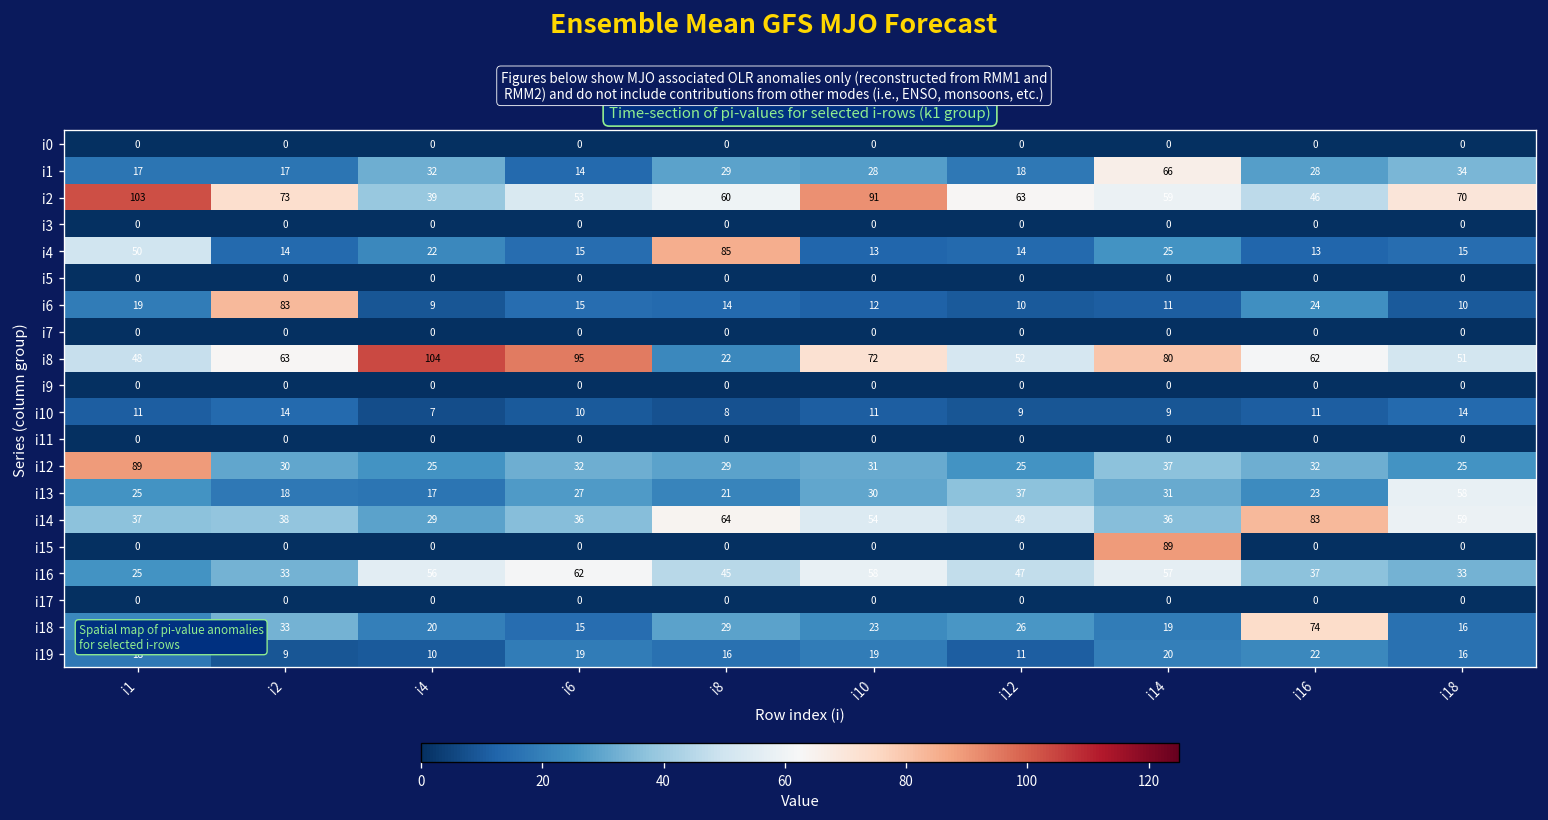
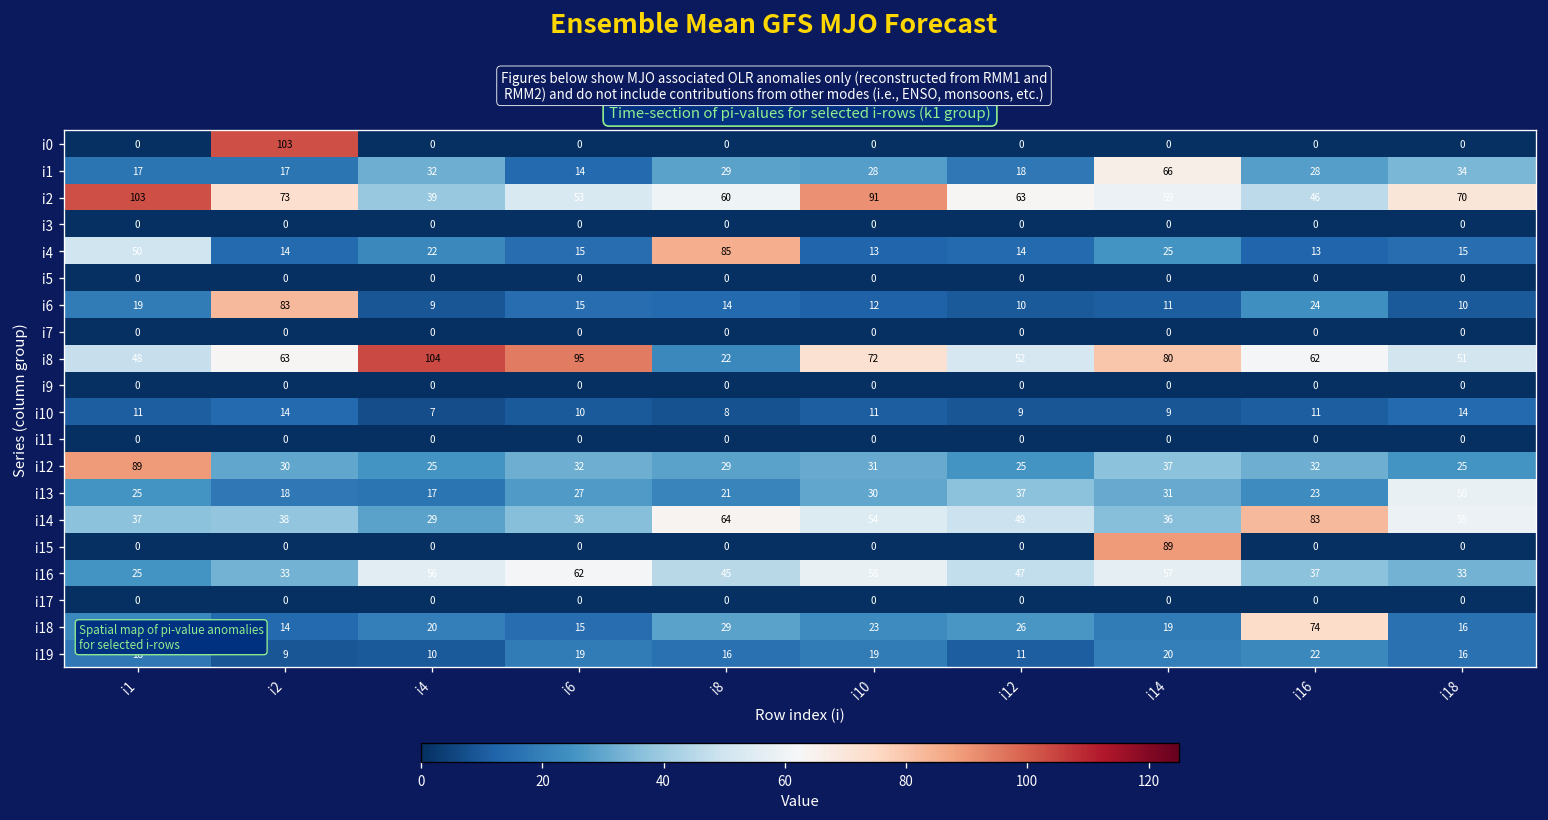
  {
    "i0": {
      "i1": 0,
-     "i2": 0,
+     "i2": 103,
      "i4": 0,
      "i6": 0,
      "i8": 0,
      "i10": 0,
      "i12": 0,
      "i14": 0,
      "i16": 0,
      "i18": 0
    },
    "i1": {
      "i1": 17,
      "i2": 17,
      "i4": 32,
      "i6": 14,
      "i8": 29,
      "i10": 28,
      "i12": 18,
      "i14": 66,
      "i16": 28,
      "i18": 34
    },
    "i2": {
      "i1": 103,
      "i2": 73,
      "i4": 39,
      "i8": 60,
      "i10": 91,
      "i12": 63,
      "i16": 46,
      "i18": 70
    },
    "i3": {
      "i1": 0,
      "i2": 0,
      "i4": 0,
      "i6": 0,
      "i8": 0,
      "i10": 0,
      "i12": 0,
      "i14": 0,
      "i16": 0,
      "i18": 0
    },
    "i4": {
      "i2": 14,
      "i4": 22,
      "i6": 15,
      "i8": 85,
      "i10": 13,
      "i12": 14,
      "i14": 25,
      "i16": 13,
      "i18": 15
    },
    "i5": {
      "i1": 0,
      "i2": 0,
      "i4": 0,
      "i6": 0,
      "i8": 0,
      "i10": 0,
      "i12": 0,
      "i14": 0,
      "i16": 0,
      "i18": 0
    },
    "i6": {
      "i1": 19,
      "i2": 83,
      "i4": 9,
      "i6": 15,
      "i8": 14,
      "i10": 12,
      "i12": 10,
      "i14": 11,
      "i16": 24,
      "i18": 10
    },
    "i7": {
      "i1": 0,
      "i2": 0,
      "i4": 0,
      "i6": 0,
      "i8": 0,
      "i10": 0,
      "i12": 0,
      "i14": 0,
      "i16": 0,
      "i18": 0
    },
    "i8": {
      "i1": 48,
      "i2": 63,
      "i4": 104,
      "i6": 95,
      "i8": 22,
      "i10": 72,
      "i14": 80,
      "i16": 62
    },
    "i9": {
      "i1": 0,
      "i2": 0,
      "i4": 0,
      "i6": 0,
      "i8": 0,
      "i10": 0,
      "i12": 0,
      "i14": 0,
      "i16": 0,
      "i18": 0
    },
    "i10": {
      "i1": 11,
      "i2": 14,
      "i4": 7,
      "i6": 10,
      "i8": 8,
      "i10": 11,
      "i12": 9,
      "i14": 9,
      "i16": 11,
      "i18": 14
    },
    "i11": {
      "i1": 0,
      "i2": 0,
      "i4": 0,
      "i6": 0,
      "i8": 0,
      "i10": 0,
      "i12": 0,
      "i14": 0,
      "i16": 0,
      "i18": 0
    },
    "i12": {
      "i1": 89,
      "i2": 30,
      "i4": 25,
      "i6": 32,
      "i8": 29,
      "i10": 31,
      "i12": 25,
      "i14": 37,
      "i16": 32,
      "i18": 25
    },
    "i13": {
      "i1": 25,
      "i2": 18,
      "i4": 17,
      "i6": 27,
      "i8": 21,
      "i10": 30,
      "i12": 37,
      "i14": 31,
      "i16": 23
    },
    "i14": {
      "i1": 37,
      "i2": 38,
      "i4": 29,
      "i6": 36,
      "i8": 64,
      "i12": 49,
      "i14": 36,
      "i16": 83
    },
    "i15": {
      "i1": 0,
      "i2": 0,
      "i4": 0,
      "i6": 0,
      "i8": 0,
      "i10": 0,
      "i12": 0,
      "i14": 89,
      "i16": 0,
      "i18": 0
    },
    "i16": {
      "i1": 25,
      "i2": 33,
      "i6": 62,
      "i8": 45,
      "i12": 47,
      "i16": 37,
      "i18": 33
    },
    "i17": {
      "i1": 0,
      "i2": 0,
      "i4": 0,
      "i6": 0,
      "i8": 0,
      "i10": 0,
      "i12": 0,
      "i14": 0,
      "i16": 0,
      "i18": 0
    },
    "i18": {
-     "i2": 33,
+     "i2": 14,
      "i4": 20,
      "i6": 15,
      "i8": 29,
      "i10": 23,
      "i12": 26,
      "i14": 19,
      "i16": 74,
      "i18": 16
    },
    "i19": {
      "i2": 9,
      "i4": 10,
      "i6": 19,
      "i8": 16,
      "i10": 19,
      "i12": 11,
      "i14": 20,
      "i16": 22,
      "i18": 16
    }
  }
